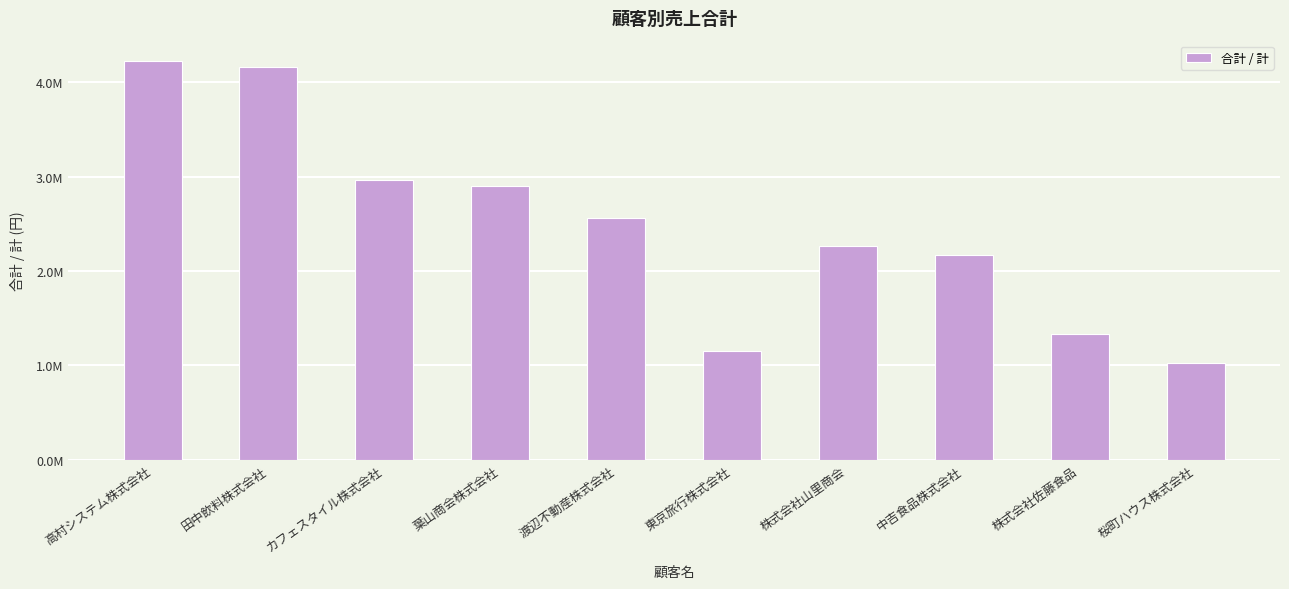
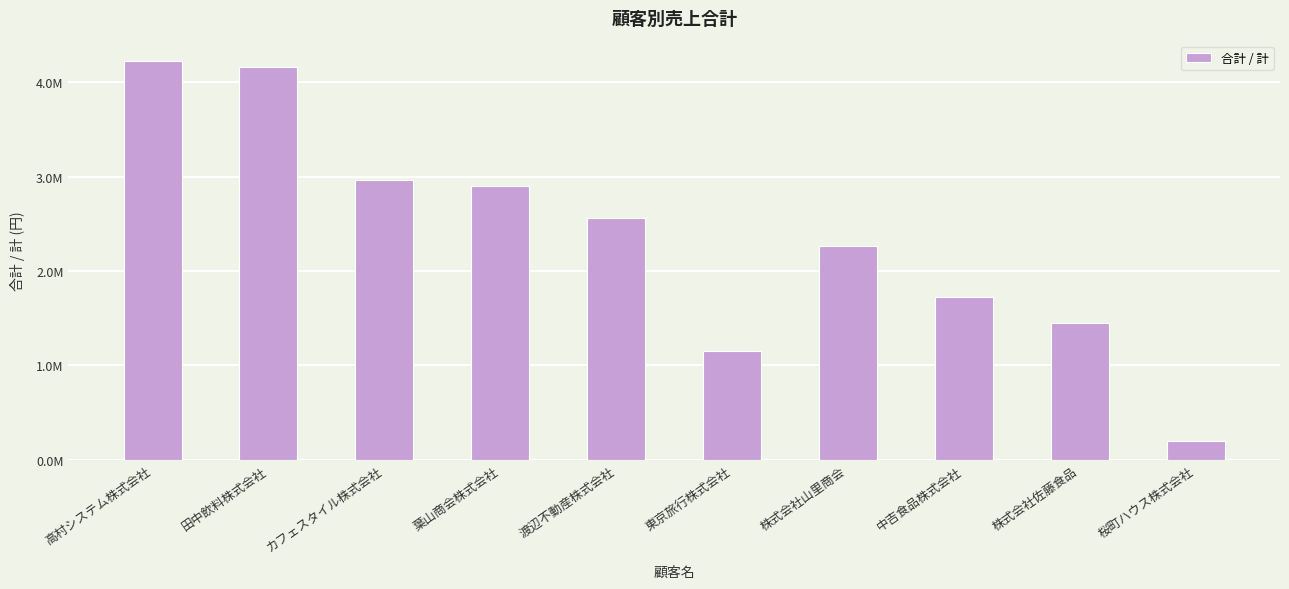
  {
    "高村システム株式会社": 4200000,
    "田中飲料株式会社": 4200000,
    "カフェスタイル株式会社": 3000000,
    "葉山商会株式会社": 2900000,
    "渡辺不動産株式会社": 2600000,
    "東京旅行株式会社": 1200000,
    "株式会社山里商会": 2300000,
-   "中吉食品株式会社": 2200000,
-   "株式会社佐藤食品": 1300000,
-   "桜町ハウス株式会社": 1000000
+   "中吉食品株式会社": 1700000,
+   "株式会社佐藤食品": 1500000,
+   "桜町ハウス株式会社": 200000
  }
